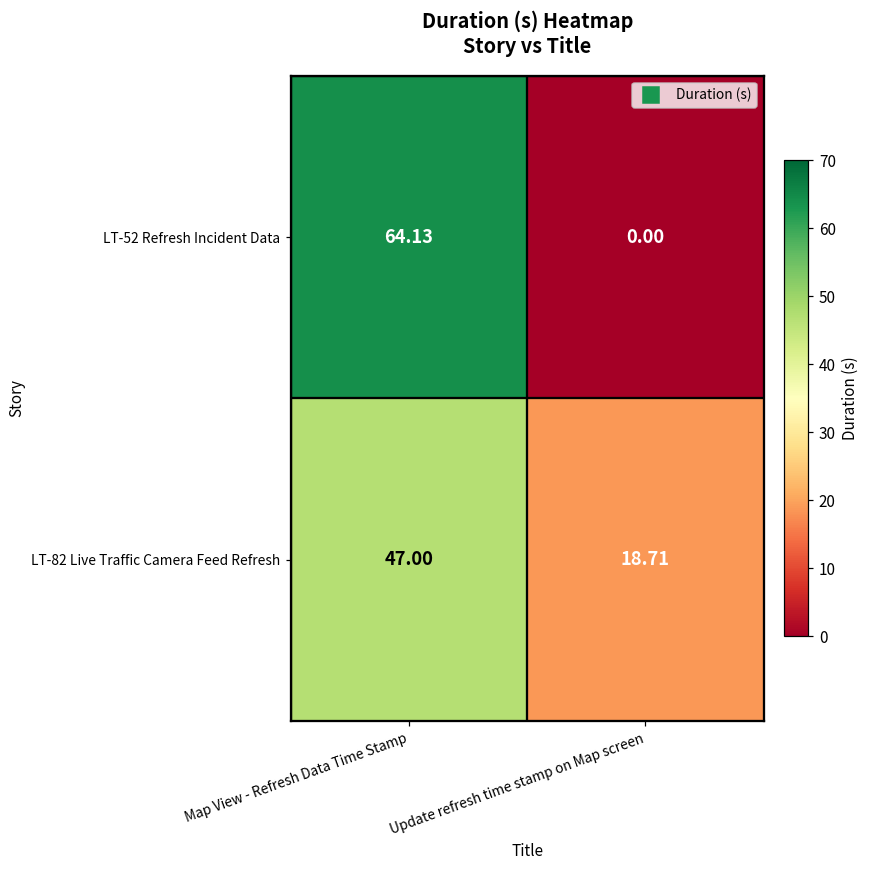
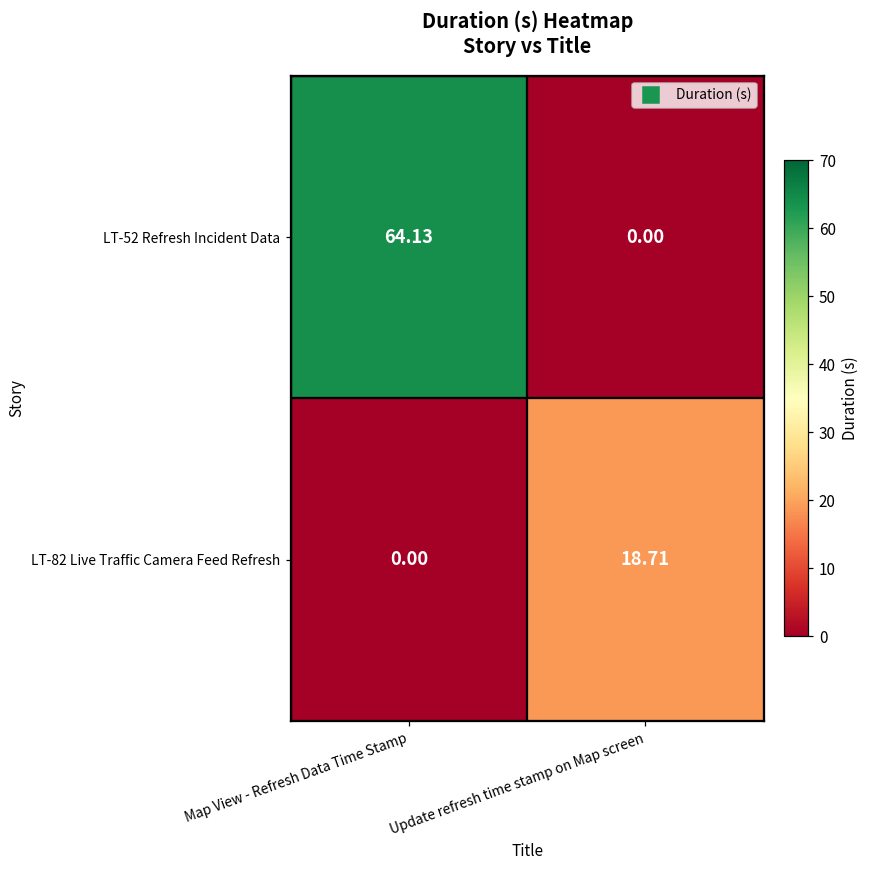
  {
    "LT-52 Refresh Incident Data": {
      "Map View - Refresh Data Time Stamp": 64.13,
      "Update refresh time stamp on Map screen": 0.00
    },
    "LT-82 Live Traffic Camera Feed Refresh": {
-     "Map View - Refresh Data Time Stamp": 47.00,
+     "Map View - Refresh Data Time Stamp": 0.00,
      "Update refresh time stamp on Map screen": 18.71
    }
  }
